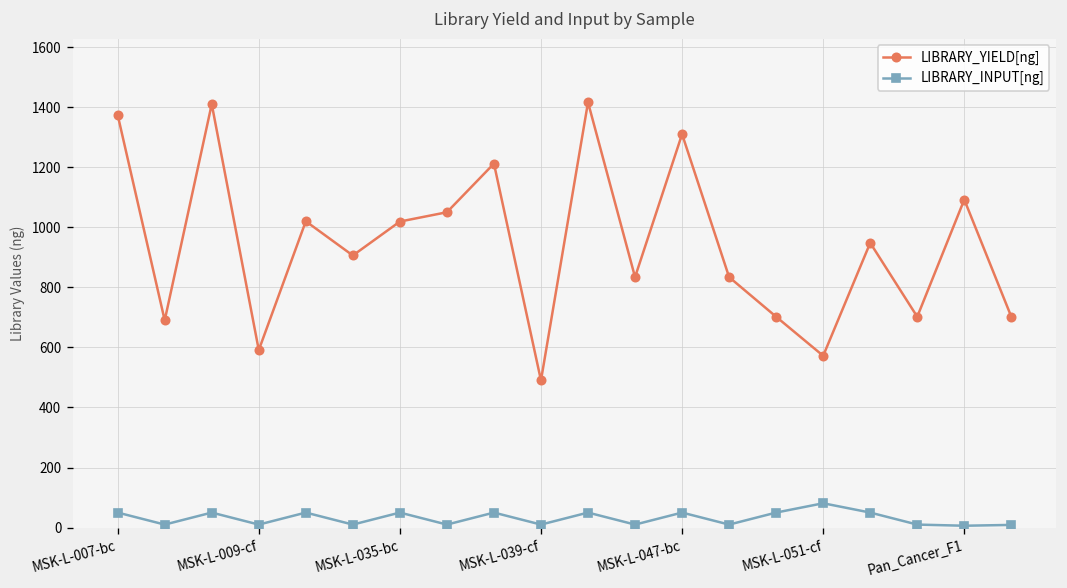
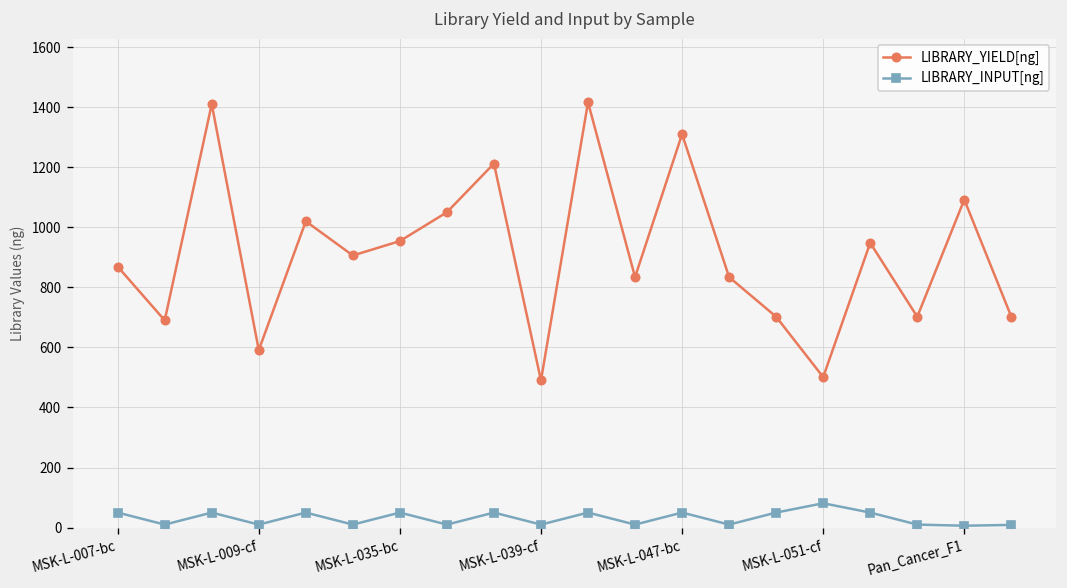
  {
    "LIBRARY_YIELD[ng]": {
-     "MSK-L-007-bc": 1370,
+     "MSK-L-007-bc": 870,
      "MSK-L-009-cf": 590,
-     "MSK-L-035-bc": 1020,
+     "MSK-L-035-bc": 950,
      "MSK-L-039-cf": 490,
      "MSK-L-047-bc": 1310,
-     "MSK-L-051-cf": 570,
+     "MSK-L-051-cf": 500,
      "Pan_Cancer_F1": 1090
    },
    "LIBRARY_INPUT[ng]": {
      "MSK-L-007-bc": 50,
      "MSK-L-009-cf": 10,
      "MSK-L-035-bc": 50,
      "MSK-L-039-cf": 10,
      "MSK-L-047-bc": 50,
      "MSK-L-051-cf": 80,
      "Pan_Cancer_F1": 10
    }
  }
